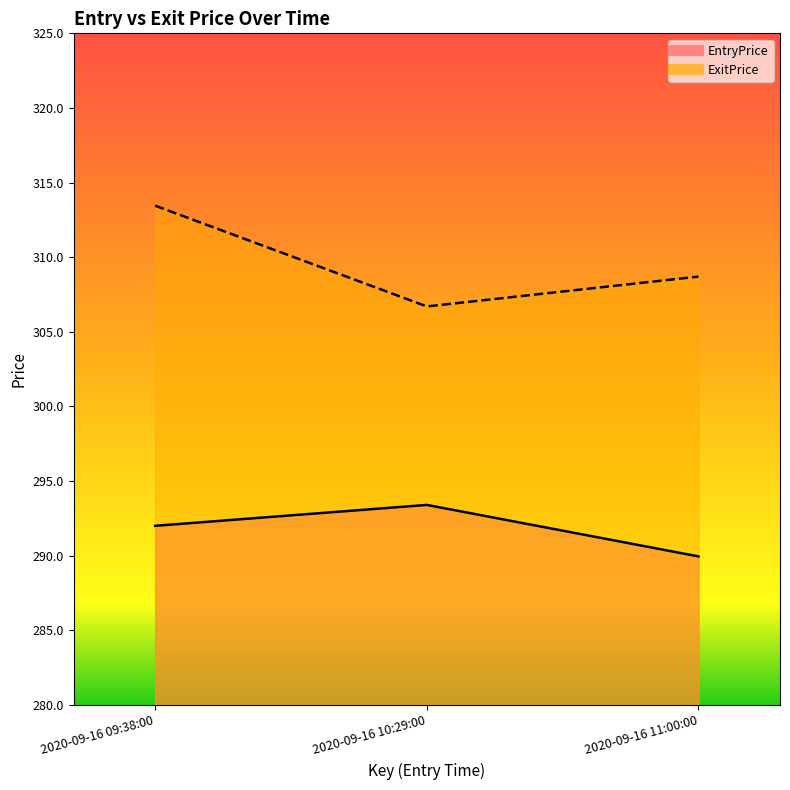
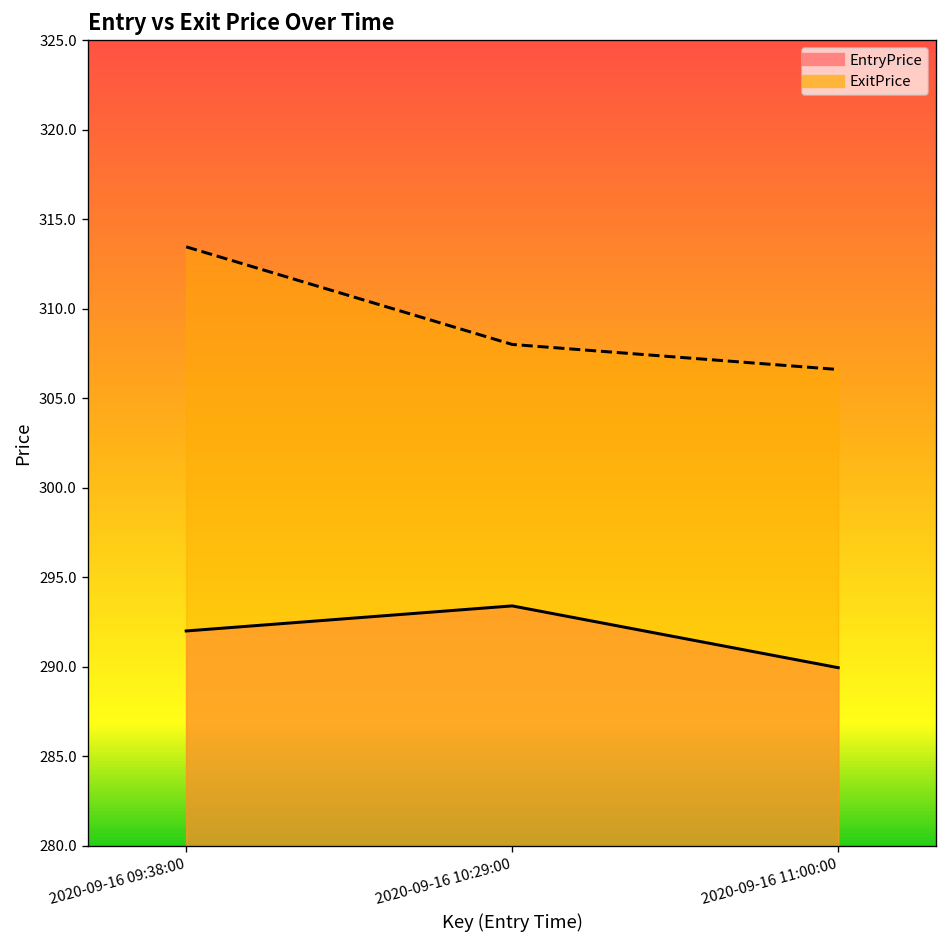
  {
    "EntryPrice": {
      "2020-09-16 09:38:00": 292.0,
      "2020-09-16 10:29:00": 293.4,
      "2020-09-16 11:00:00": 290.0
    },
    "ExitPrice": {
      "2020-09-16 09:38:00": 313.5,
-     "2020-09-16 10:29:00": 306.7,
-     "2020-09-16 11:00:00": 308.7
+     "2020-09-16 10:29:00": 308.0,
+     "2020-09-16 11:00:00": 306.6
    }
  }
